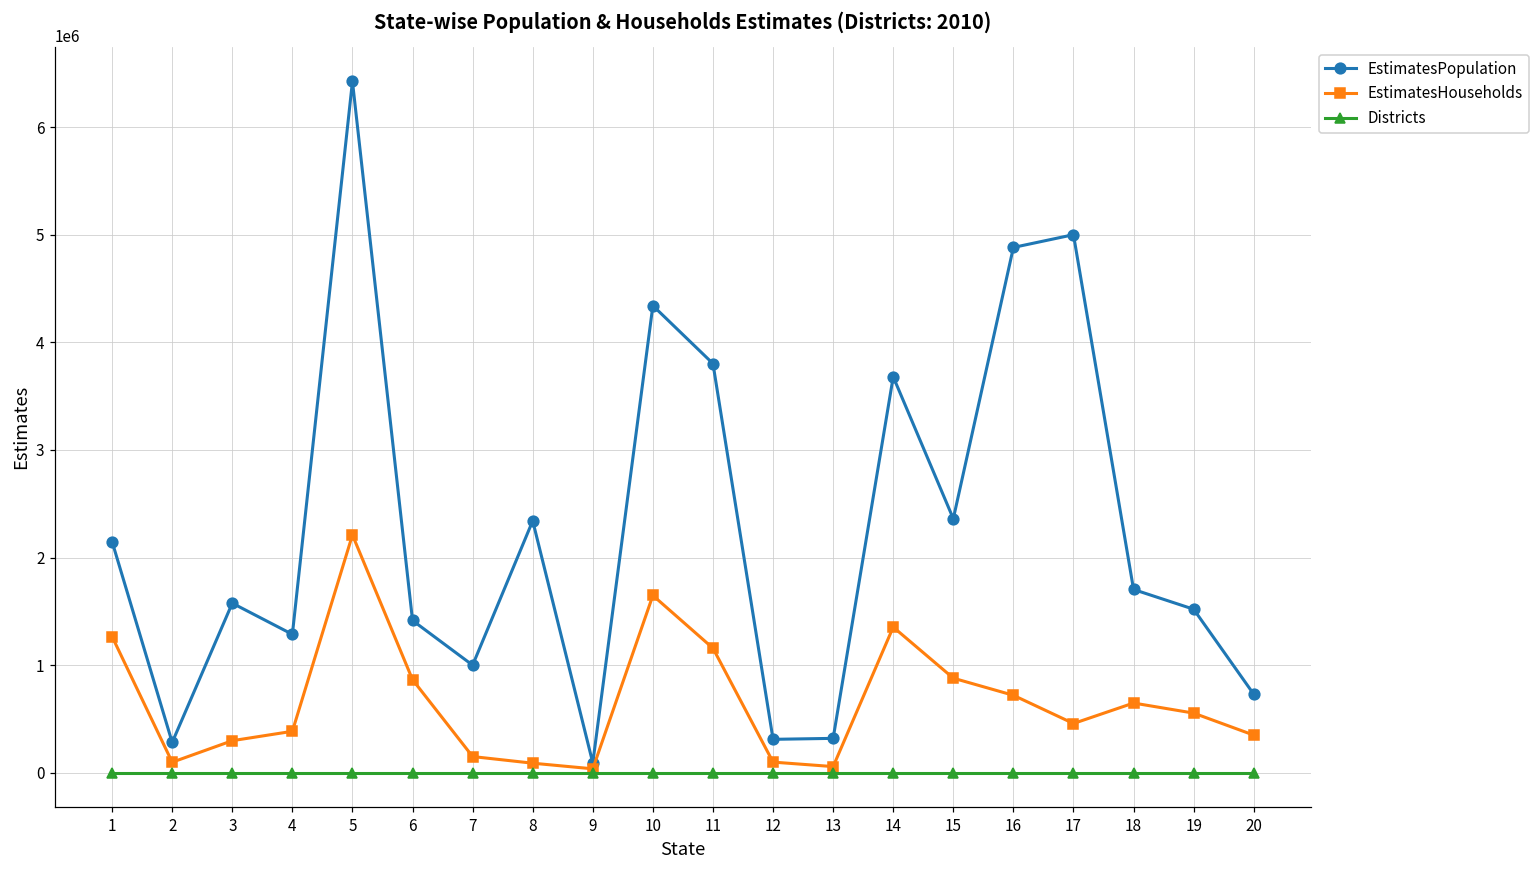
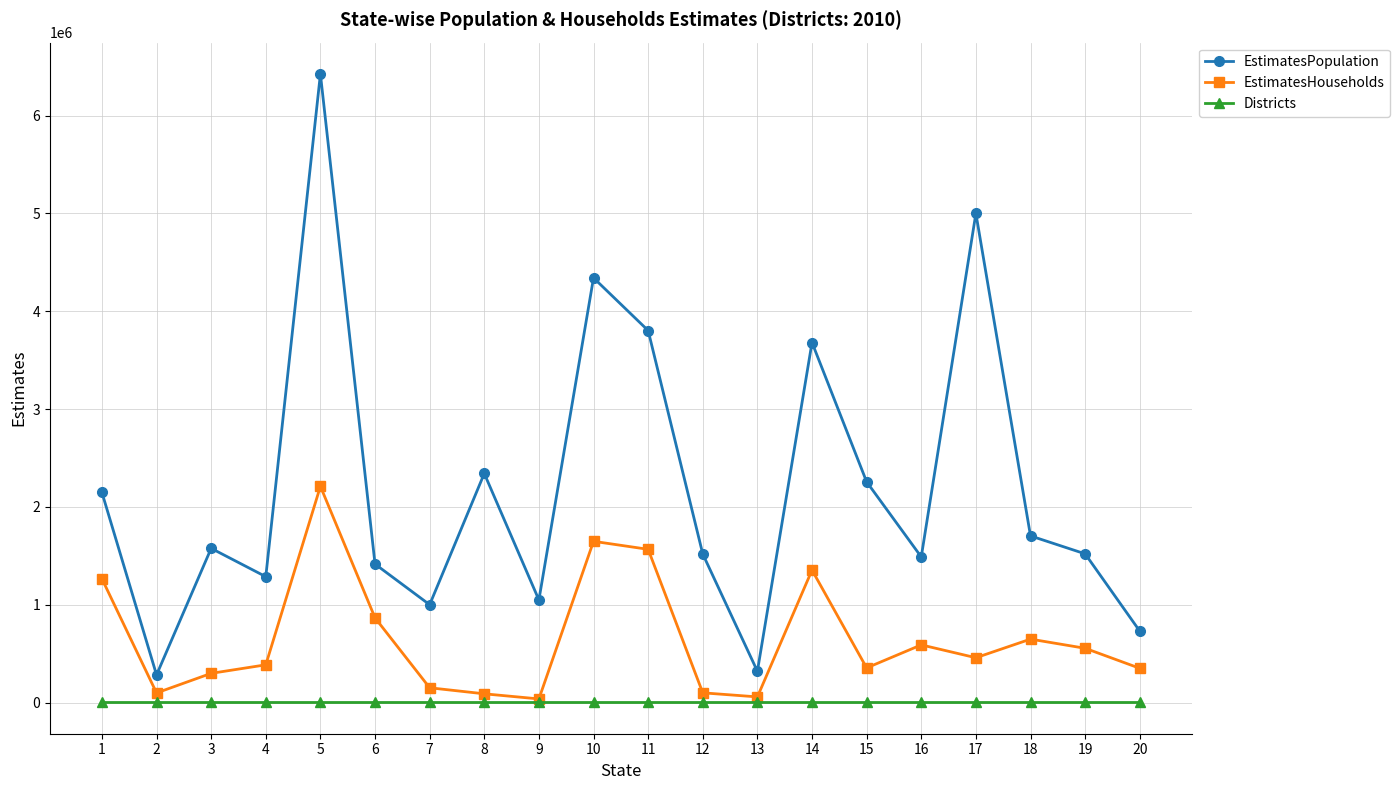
  {
    "EstimatesPopulation": {
      "1": 2100000,
      "2": 300000,
      "3": 1600000,
      "4": 1300000,
      "5": 6400000,
      "6": 1400000,
      "7": 1000000,
      "8": 2300000,
-     "9": 100000,
+     "9": 1000000,
      "10": 4300000,
      "11": 3800000,
-     "12": 300000,
+     "12": 1500000,
      "13": 300000,
      "14": 3700000,
-     "15": 2400000,
-     "16": 4900000,
+     "15": 2300000,
+     "16": 1500000,
      "17": 5000000,
      "18": 1700000,
      "19": 1500000,
      "20": 700000
    },
    "EstimatesHouseholds": {
      "1": 1300000,
      "2": 100000,
      "3": 300000,
      "4": 400000,
      "5": 2200000,
      "6": 900000,
      "7": 200000,
      "8": 100000,
      "9": 0,
      "10": 1600000,
-     "11": 1200000,
+     "11": 1600000,
      "12": 100000,
      "13": 100000,
      "14": 1400000,
-     "15": 900000,
-     "16": 700000,
+     "15": 400000,
+     "16": 600000,
      "17": 500000,
      "18": 600000,
      "19": 600000,
      "20": 300000
    },
    "Districts": {
      "1": 0,
      "2": 0,
      "3": 0,
      "4": 0,
      "5": 0,
      "6": 0,
      "7": 0,
      "8": 0,
      "9": 0,
      "10": 0,
      "11": 0,
      "12": 0,
      "13": 0,
      "14": 0,
      "15": 0,
      "16": 0,
      "17": 0,
      "18": 0,
      "19": 0,
      "20": 0
    }
  }
